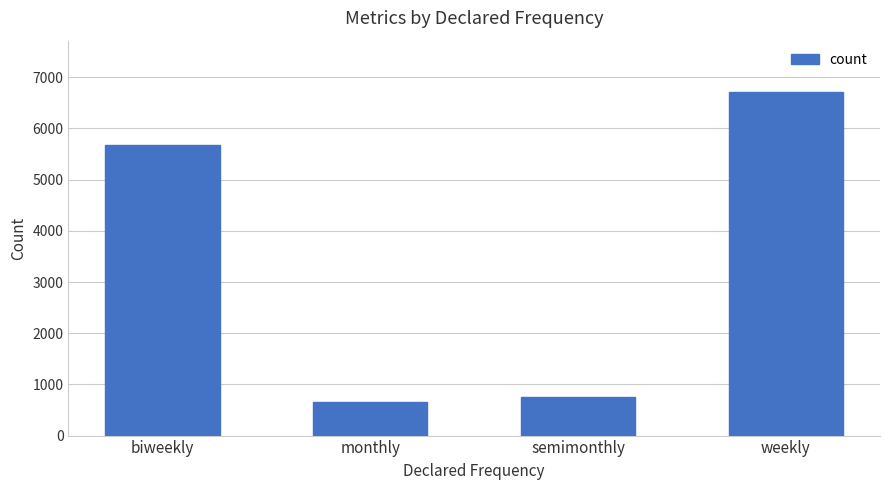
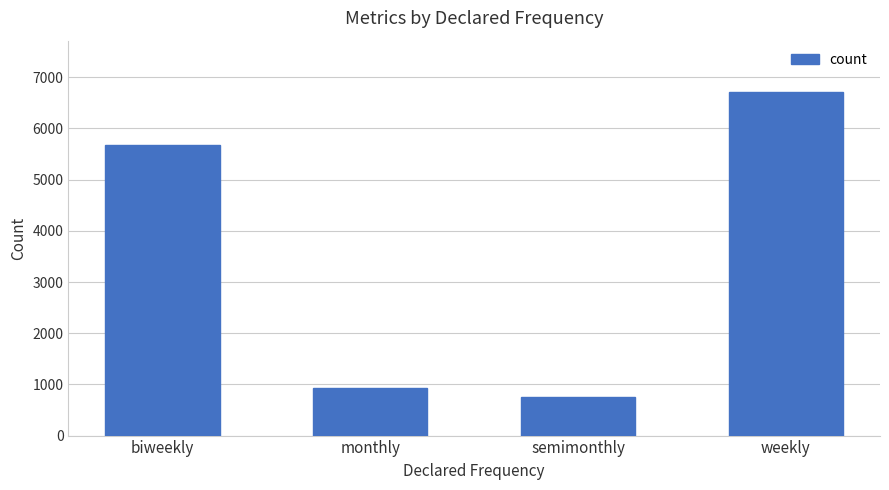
  {
    "biweekly": 5700,
-   "monthly": 700,
+   "monthly": 900,
    "semimonthly": 800,
    "weekly": 6700
  }
